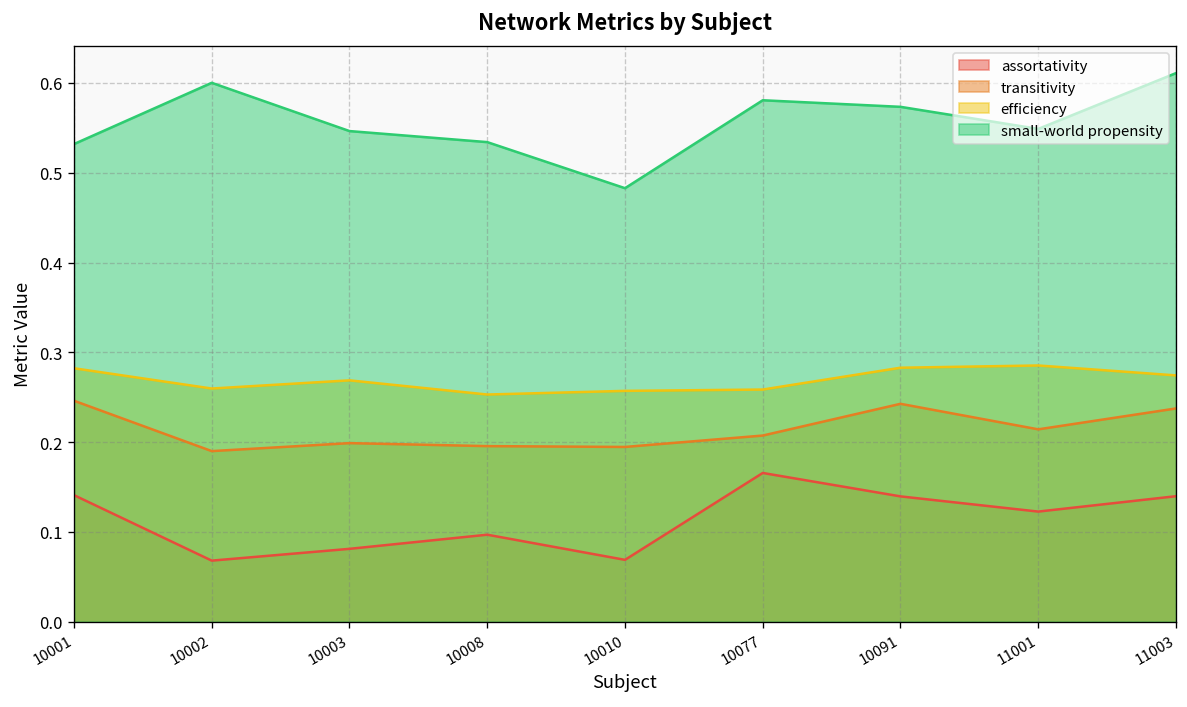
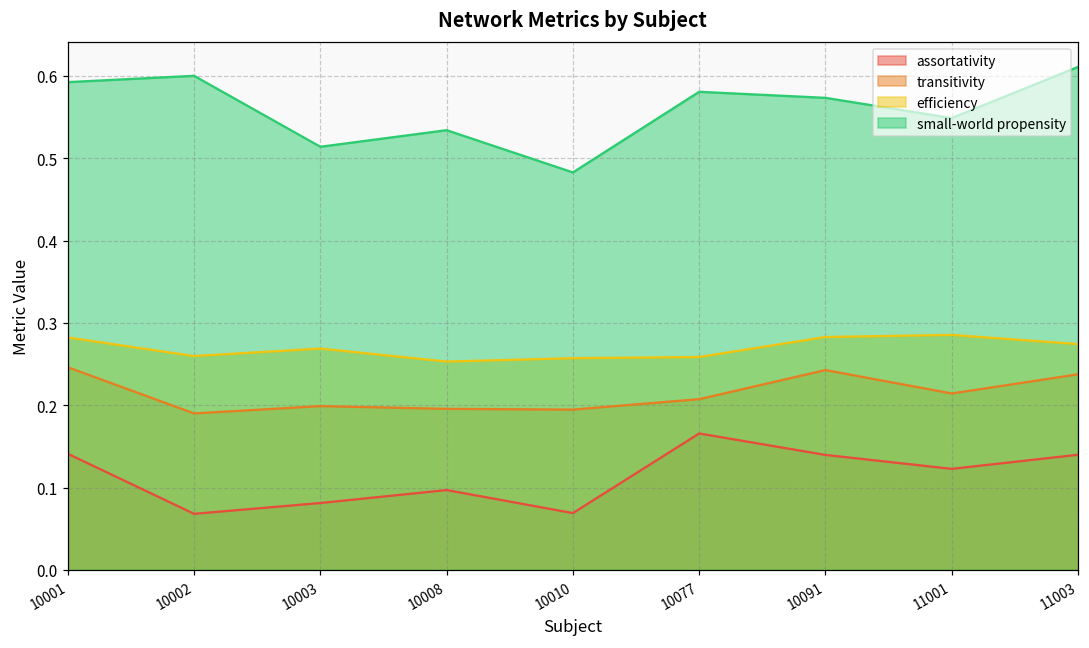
  {
    "small-world propensity": {
-     "10001": 0.53,
+     "10001": 0.59,
      "10002": 0.60,
-     "10003": 0.55,
+     "10003": 0.51,
      "10008": 0.53,
      "10010": 0.48,
      "10077": 0.58,
      "10091": 0.57,
      "11003": 0.61
    }
  }
